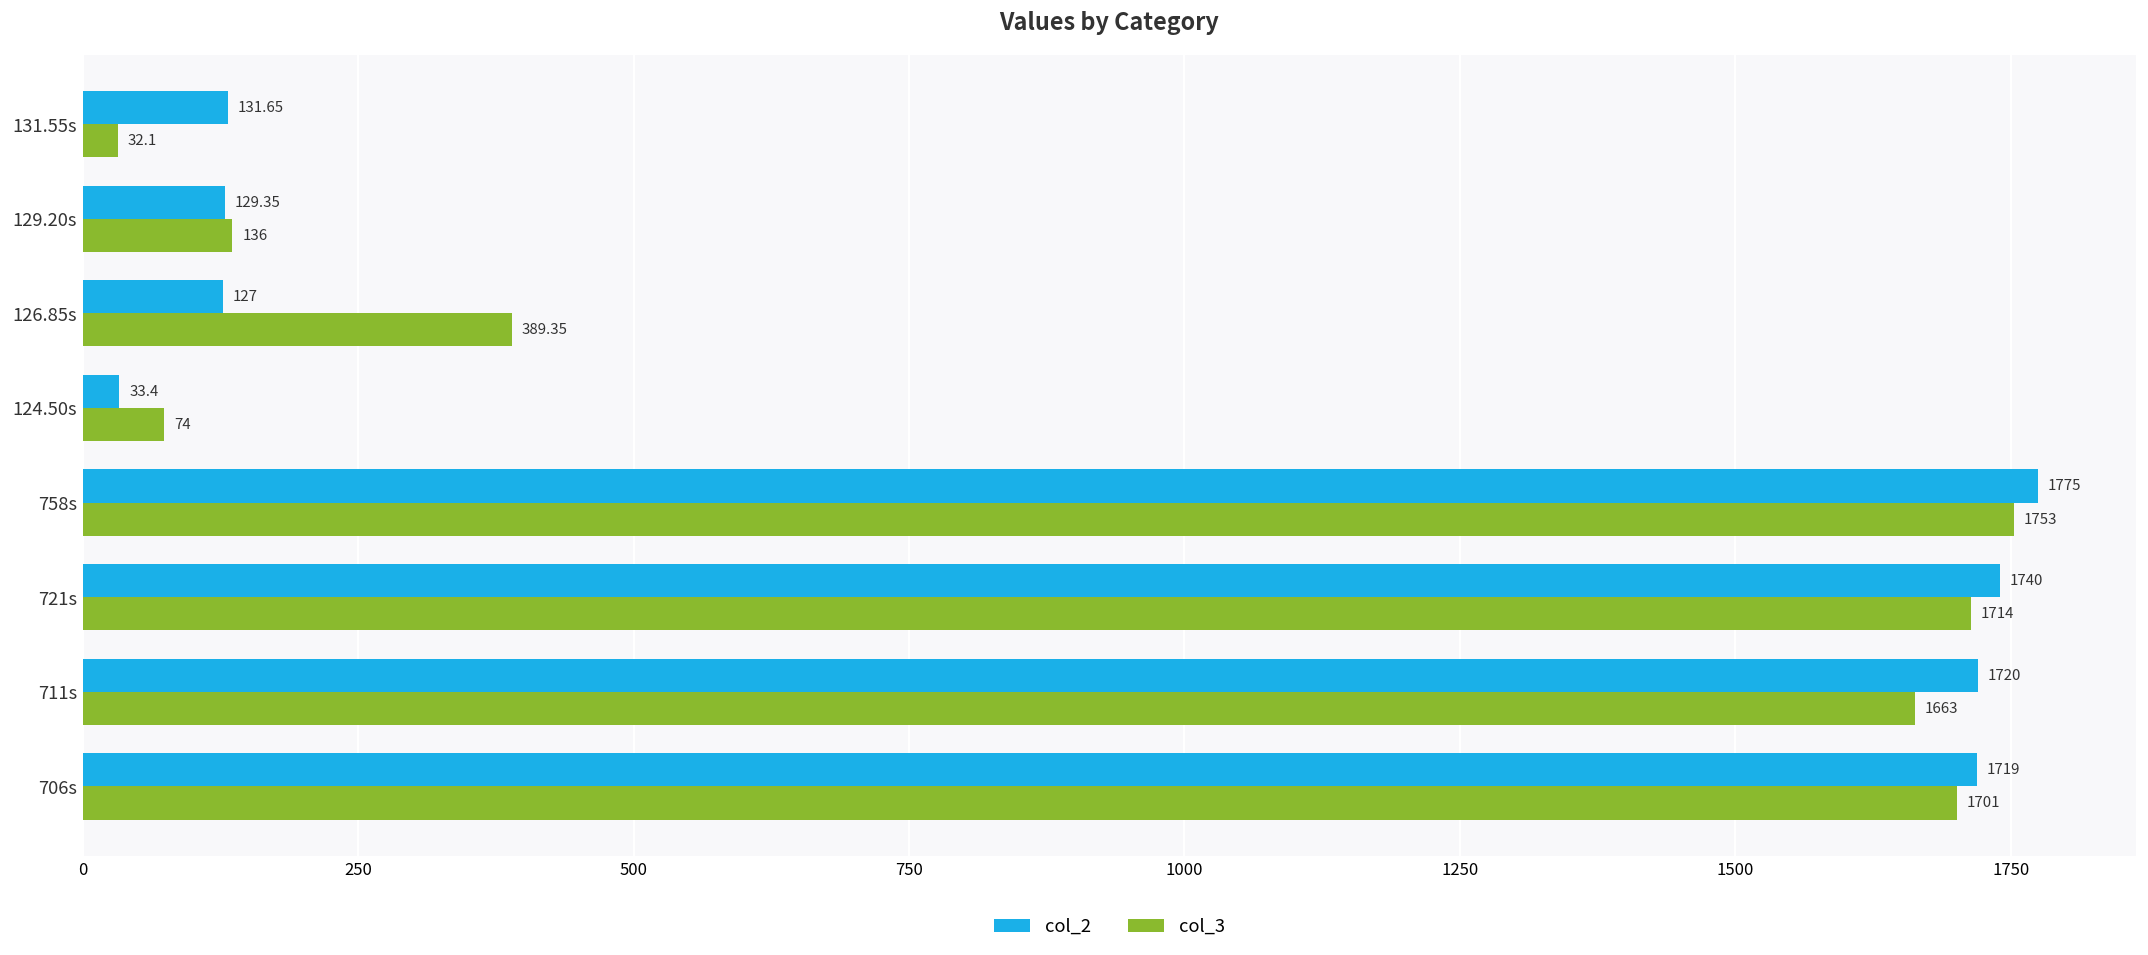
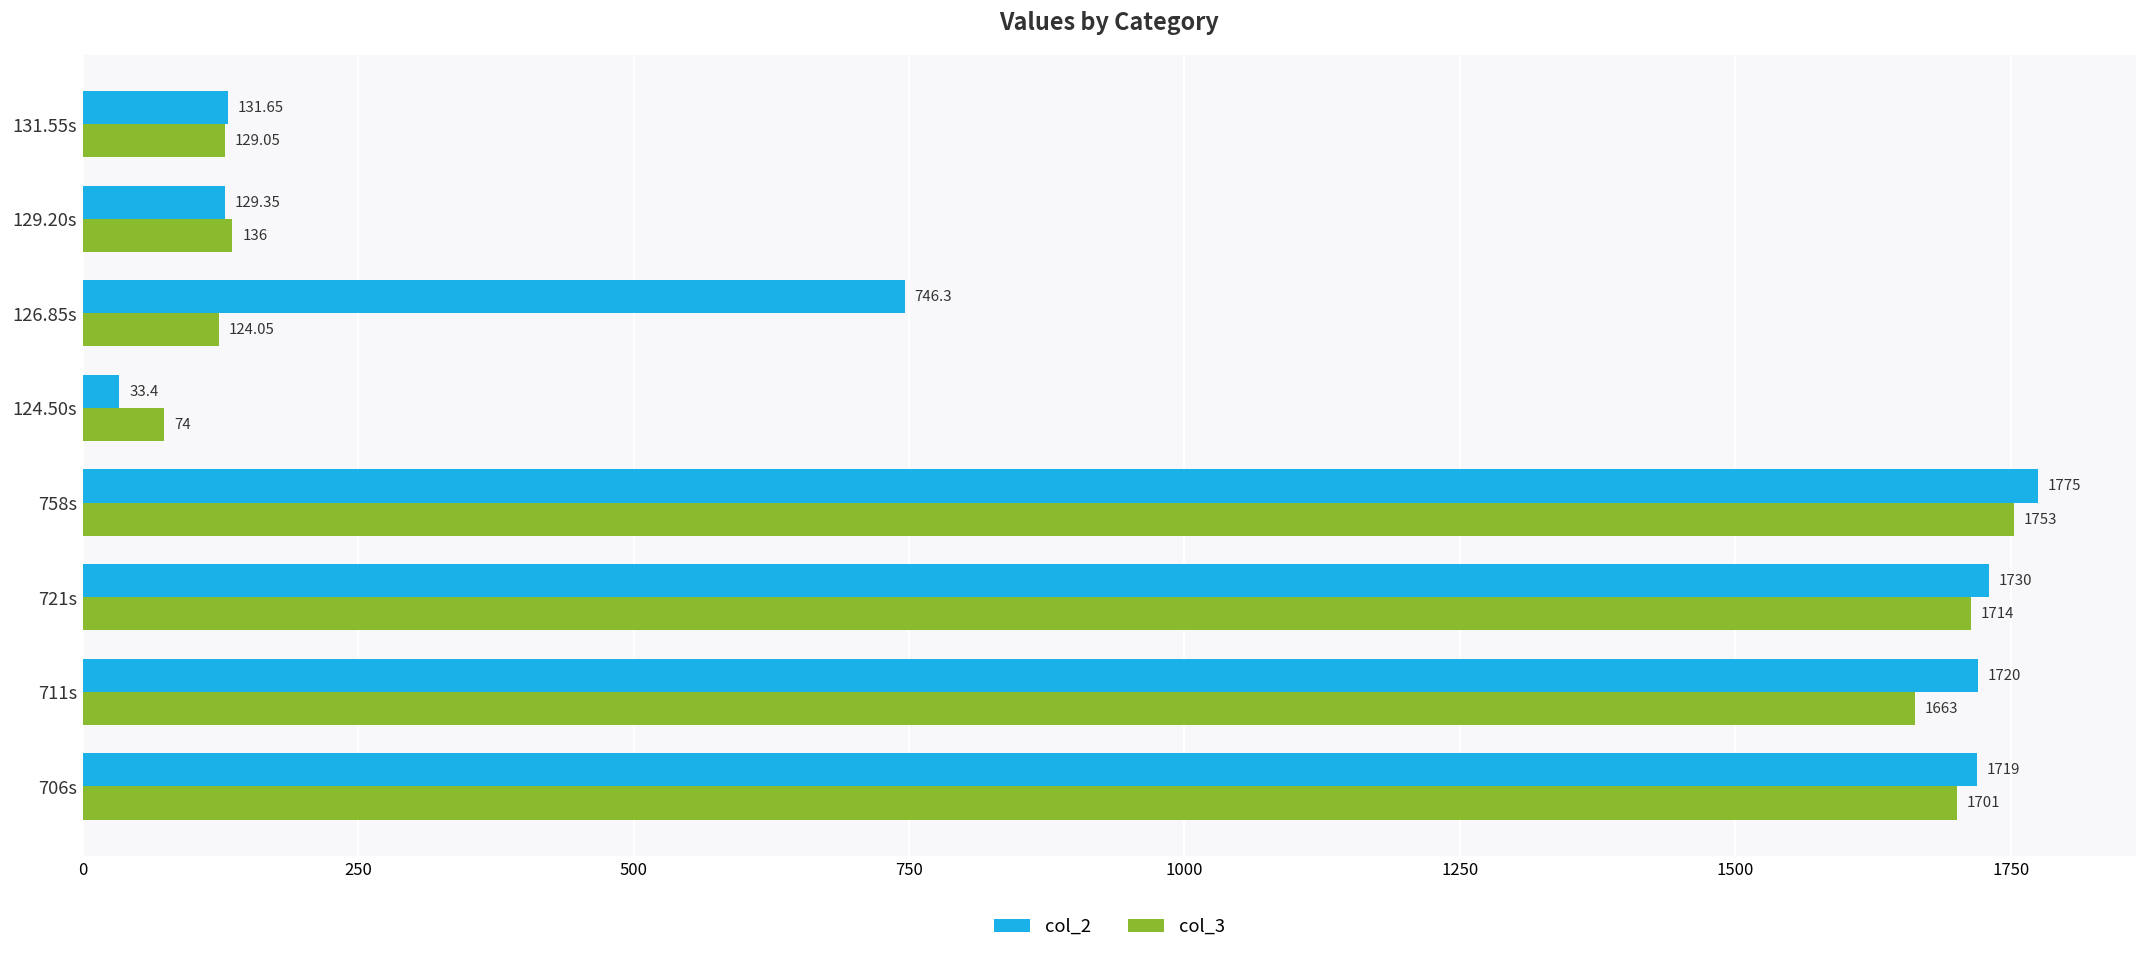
  {
    "col_2": {
      "131.55s": 131.65,
      "129.20s": 129.35,
-     "126.85s": 127,
+     "126.85s": 746.3,
      "124.50s": 33.4,
      "758s": 1775,
-     "721s": 1740,
+     "721s": 1730,
      "711s": 1720,
      "706s": 1719
    },
    "col_3": {
-     "131.55s": 32.1,
+     "131.55s": 129.05,
      "129.20s": 136,
-     "126.85s": 389.35,
+     "126.85s": 124.05,
      "124.50s": 74,
      "758s": 1753,
      "721s": 1714,
      "711s": 1663,
      "706s": 1701
    }
  }
